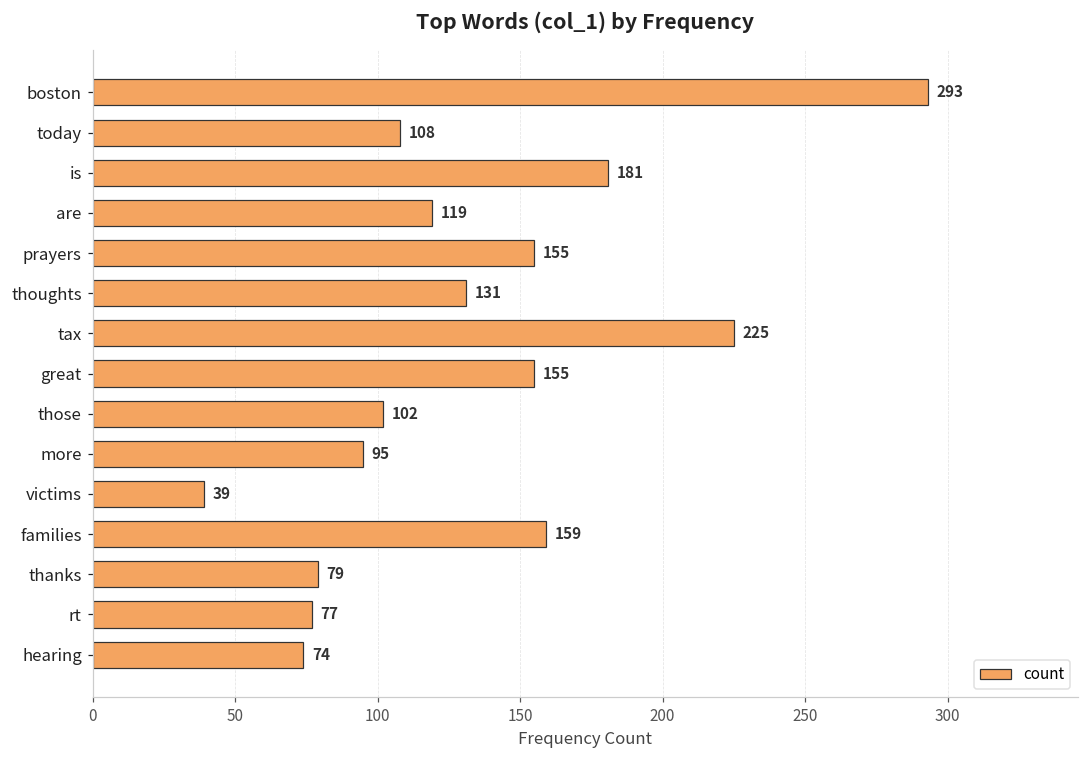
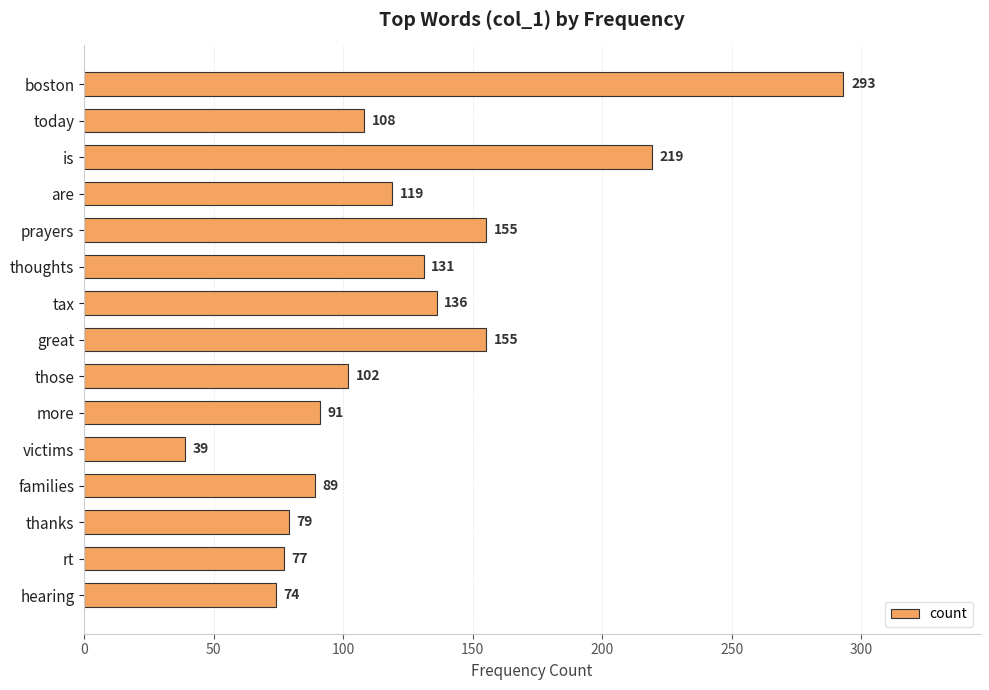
  {
    "boston": 293,
    "today": 108,
-   "is": 181,
+   "is": 219,
    "are": 119,
    "prayers": 155,
    "thoughts": 131,
-   "tax": 225,
+   "tax": 136,
    "great": 155,
    "those": 102,
-   "more": 95,
+   "more": 91,
    "victims": 39,
-   "families": 159,
+   "families": 89,
    "thanks": 79,
    "rt": 77,
    "hearing": 74
  }
